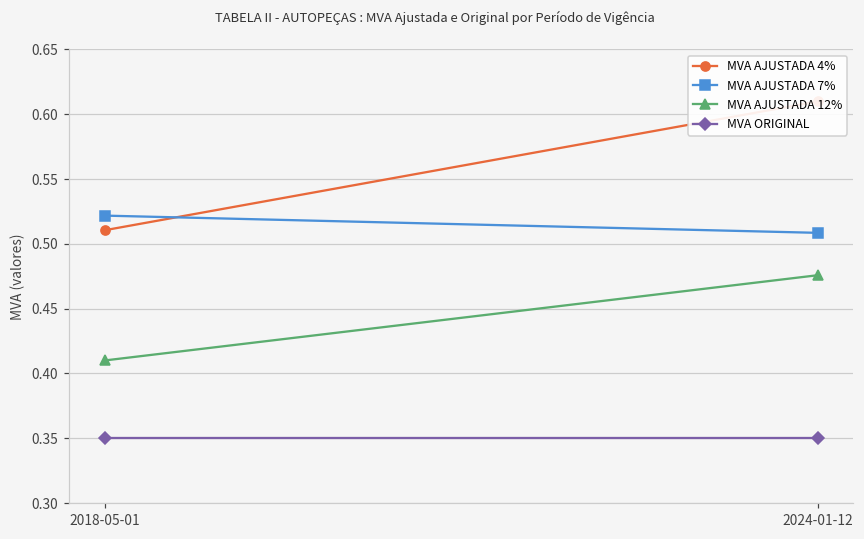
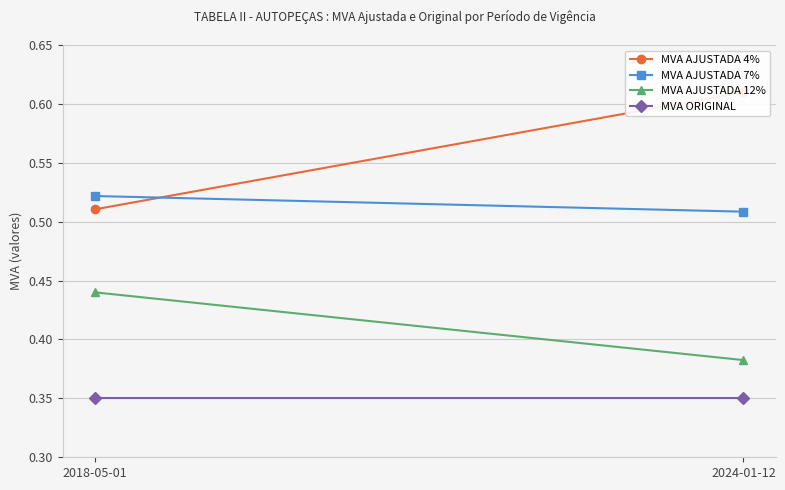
  {
    "MVA AJUSTADA 4%": {
      "2018-05-01": 0.511
    },
    "MVA AJUSTADA 7%": {
      "2018-05-01": 0.522,
      "2024-01-12": 0.509
    },
    "MVA AJUSTADA 12%": {
-     "2018-05-01": 0.41,
-     "2024-01-12": 0.476
+     "2018-05-01": 0.44,
+     "2024-01-12": 0.383
    },
    "MVA ORIGINAL": {
      "2018-05-01": 0.350,
      "2024-01-12": 0.350
    }
  }
